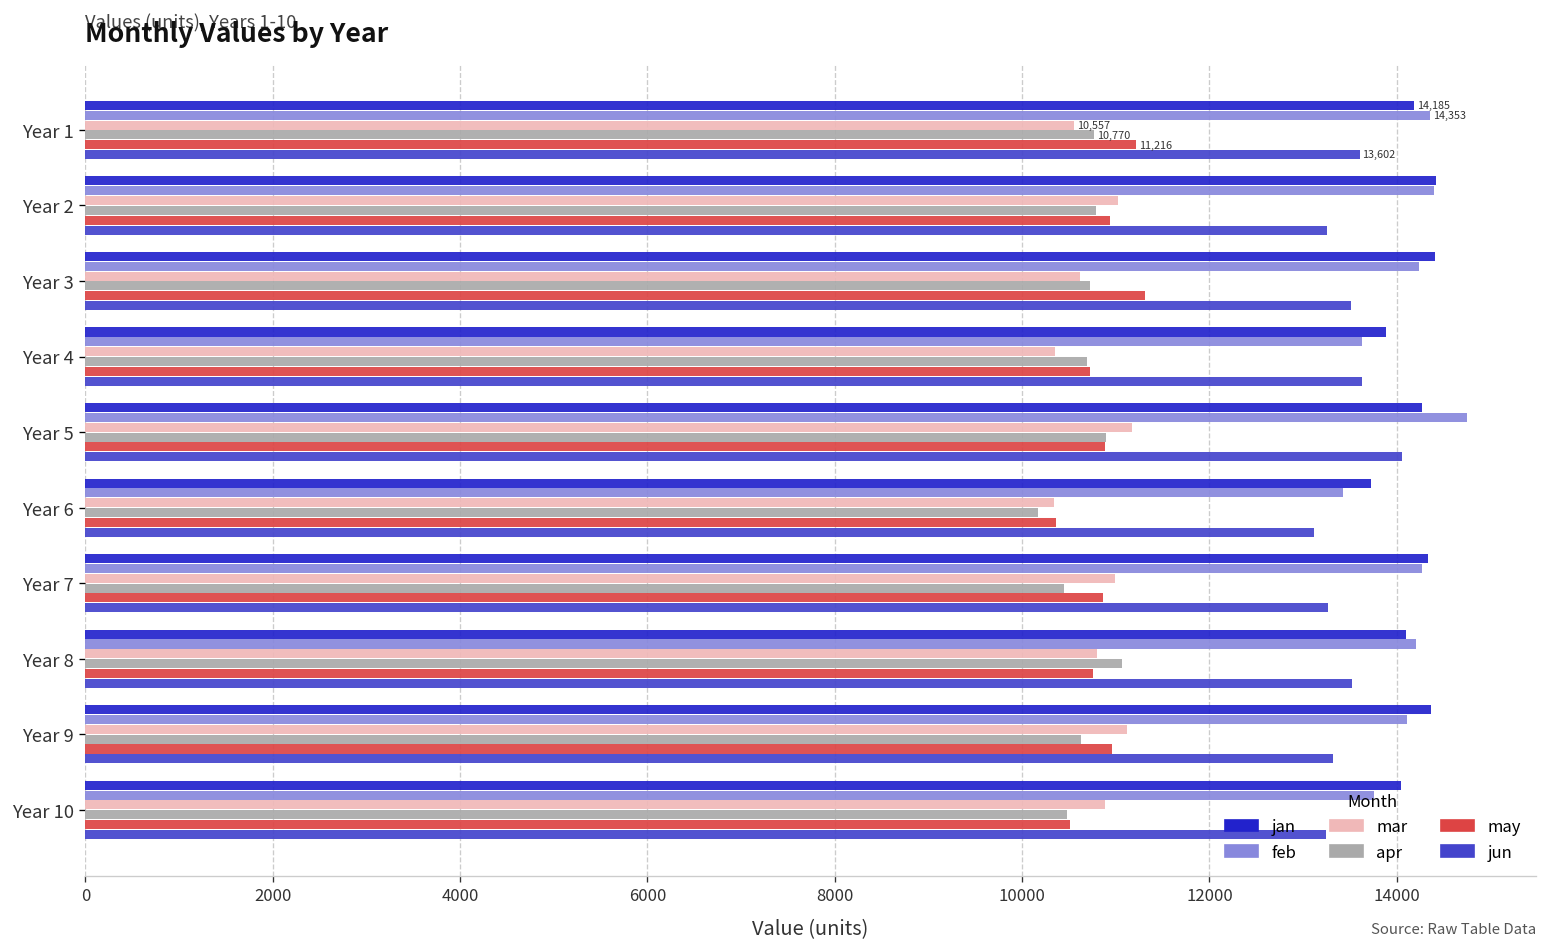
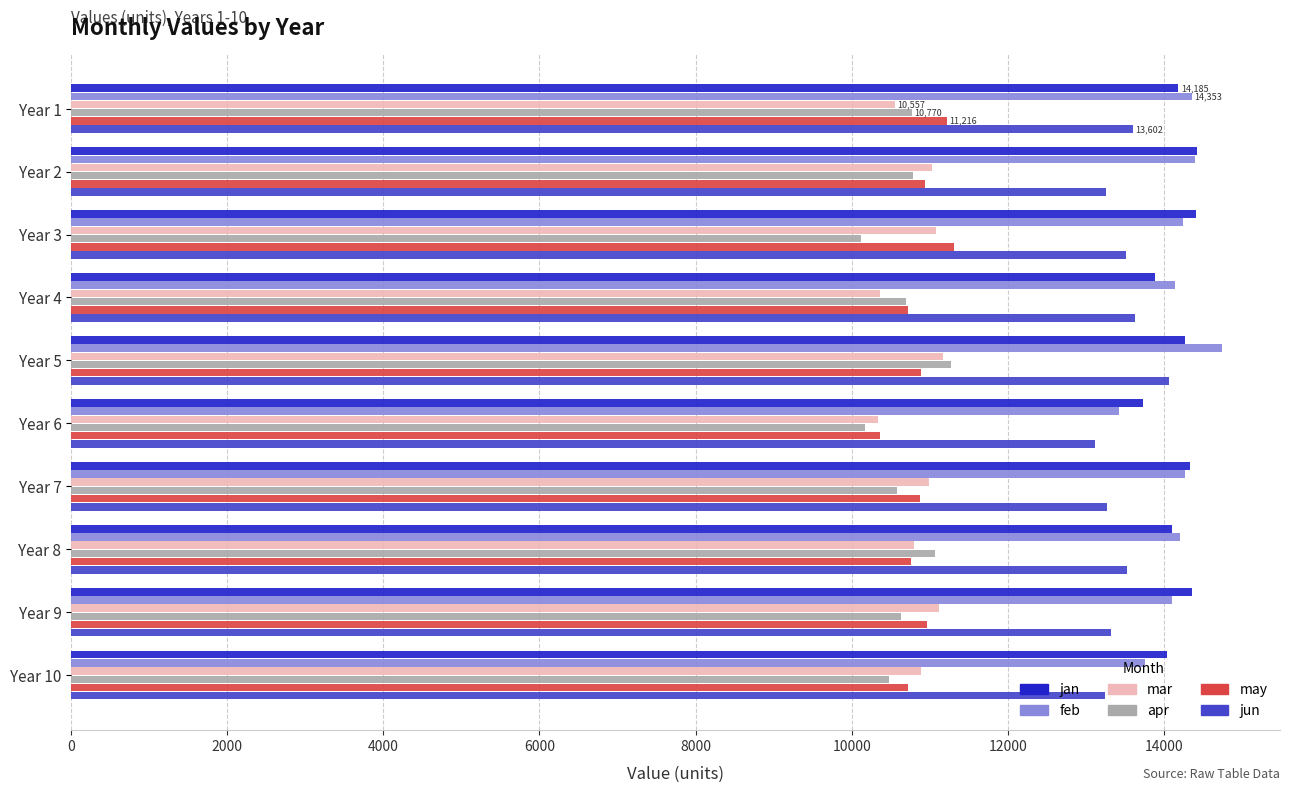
  {
    "feb": {
      "Year 2": 14400,
      "Year 3": 14200,
-     "Year 4": 13600,
+     "Year 4": 14100,
      "Year 5": 14700,
      "Year 6": 13400,
      "Year 7": 14300,
      "Year 8": 14200,
      "Year 9": 14100,
      "Year 10": 13800
    },
    "mar": {
      "Year 2": 11000,
-     "Year 3": 10600,
+     "Year 3": 11100,
      "Year 4": 10400,
      "Year 5": 11200,
      "Year 6": 10300,
      "Year 7": 11000,
      "Year 8": 10800,
      "Year 9": 11100,
      "Year 10": 10900
    },
    "apr": {
      "Year 2": 10800,
-     "Year 3": 10700,
+     "Year 3": 10100,
      "Year 4": 10700,
-     "Year 5": 10900,
+     "Year 5": 11300,
      "Year 6": 10200,
-     "Year 7": 10400,
+     "Year 7": 10600,
      "Year 8": 11100,
      "Year 9": 10600,
      "Year 10": 10500
    },
    "may": {
      "Year 2": 10900,
      "Year 3": 11300,
      "Year 4": 10700,
      "Year 5": 10900,
      "Year 6": 10400,
      "Year 7": 10900,
      "Year 8": 10800,
      "Year 9": 11000,
-     "Year 10": 10500
+     "Year 10": 10700
    }
  }
